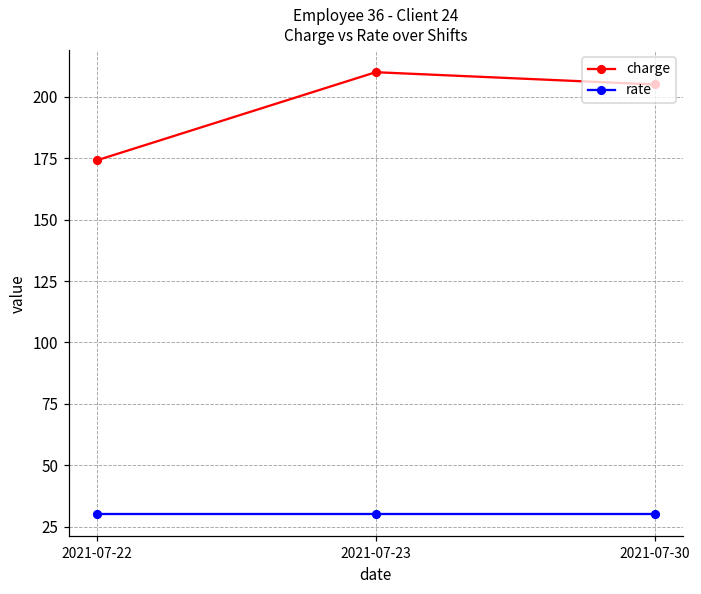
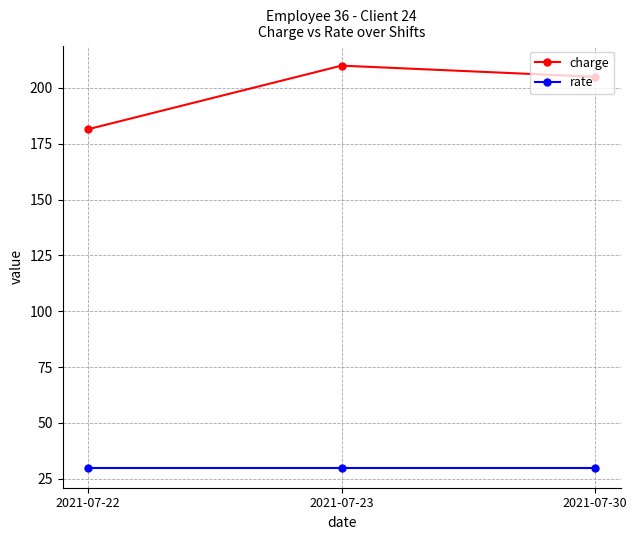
  {
    "charge": {
-     "2021-07-22": 174,
+     "2021-07-22": 182,
      "2021-07-23": 210
    },
    "rate": {
      "2021-07-22": 30,
      "2021-07-23": 30,
      "2021-07-30": 30
    }
  }
